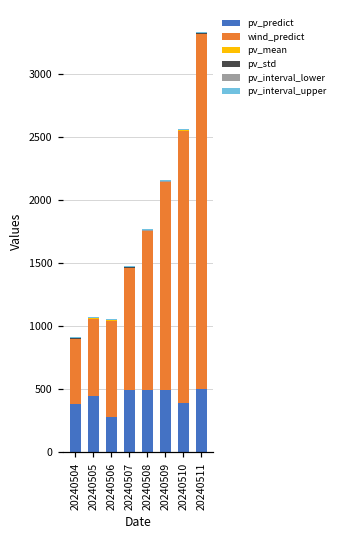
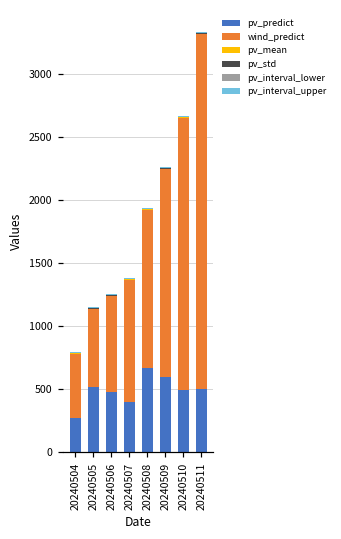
  {
    "pv_predict": {
-     "20240504": 390,
-     "20240505": 440,
-     "20240506": 280,
-     "20240507": 490,
-     "20240508": 490,
-     "20240509": 490,
-     "20240510": 390,
+     "20240504": 270,
+     "20240505": 520,
+     "20240506": 480,
+     "20240507": 400,
+     "20240508": 660,
+     "20240509": 600,
+     "20240510": 490,
      "20240511": 500
    },
    "wind_predict": {
      "20240504": 510,
      "20240505": 620,
      "20240506": 760,
      "20240507": 970,
      "20240508": 1260,
      "20240509": 1650,
      "20240510": 2160,
      "20240511": 2810
    }
  }
